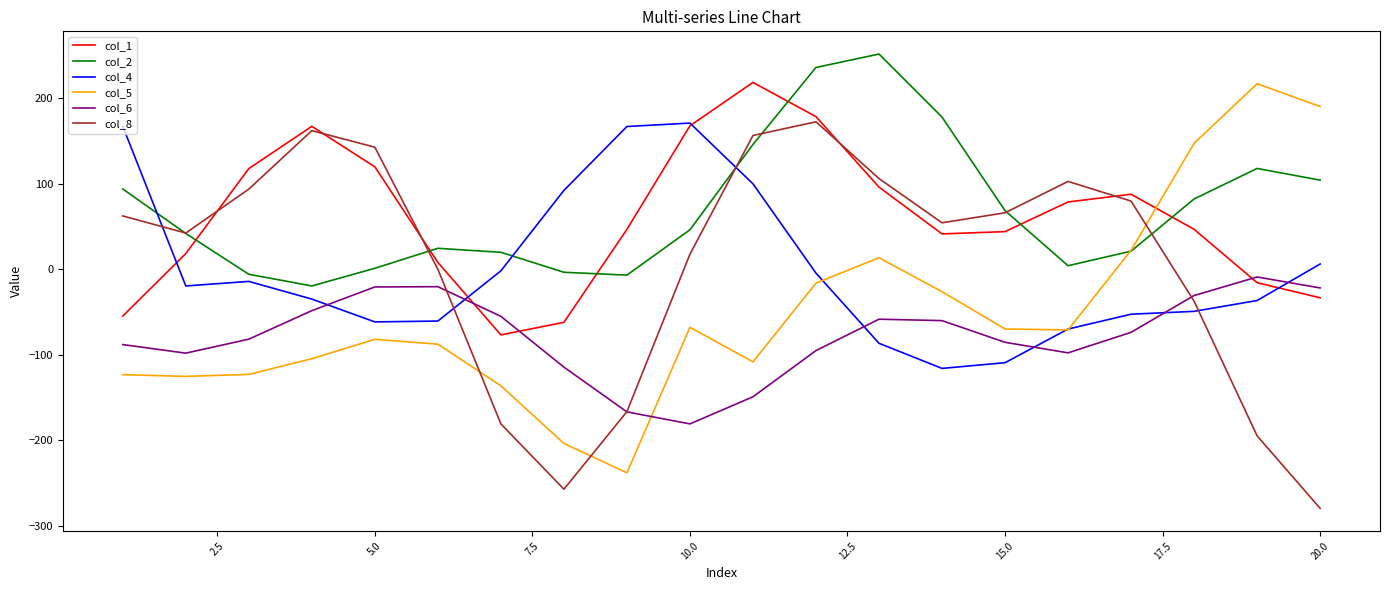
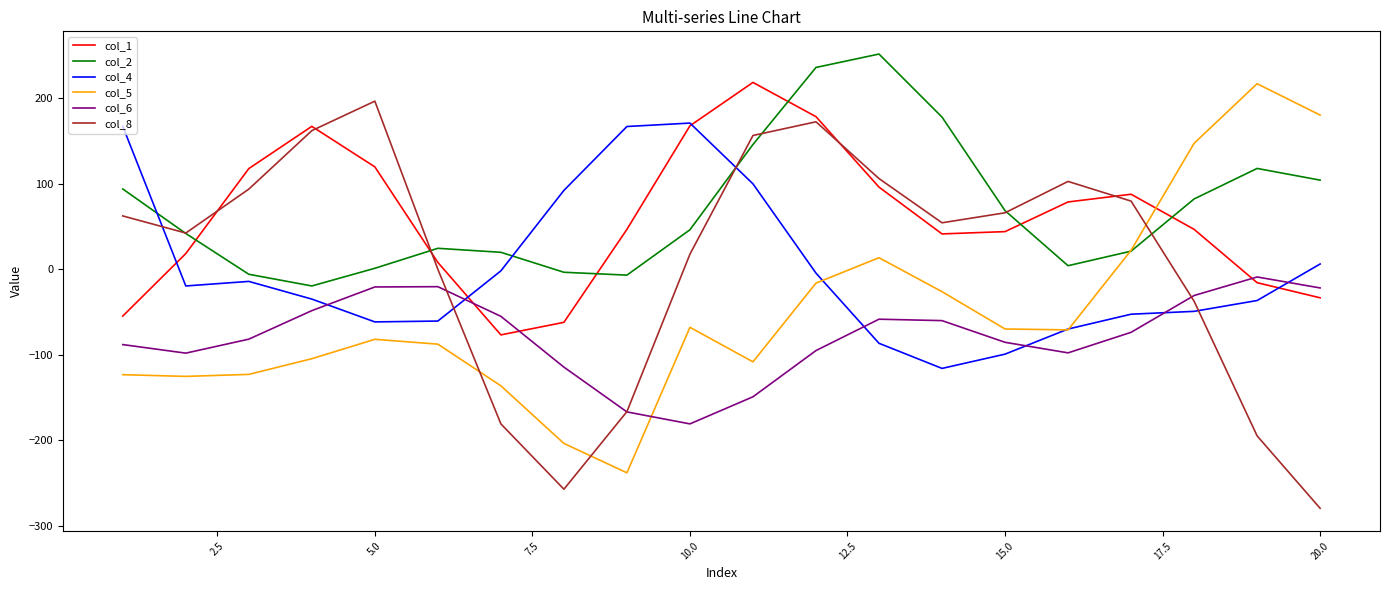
  {
    "col_1": {
      "5.0": 120,
      "10.0": 170,
      "15.0": 40,
      "20.0": -30
    },
    "col_2": {
      "5.0": 0,
      "10.0": 50,
      "20.0": 100
    },
    "col_4": {
      "5.0": -60,
      "10.0": 170,
-     "15.0": -110,
+     "15.0": -100,
      "20.0": 10
    },
    "col_5": {
      "5.0": -80,
      "10.0": -70,
      "15.0": -70,
-     "20.0": 190
+     "20.0": 180
    },
    "col_6": {
      "5.0": -20,
      "10.0": -180,
      "15.0": -90,
      "20.0": -20
    },
    "col_8": {
-     "5.0": 140,
+     "5.0": 200,
      "10.0": 20,
      "20.0": -280
    }
  }
